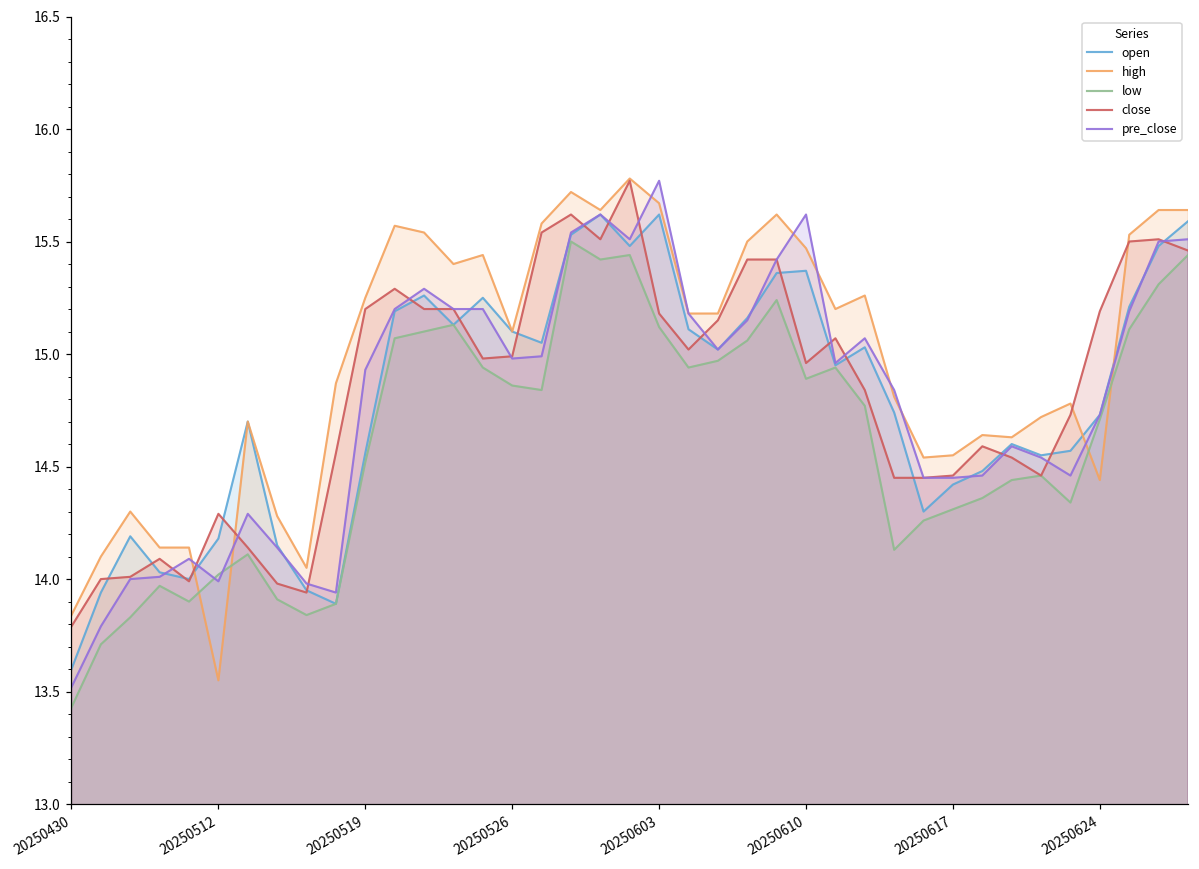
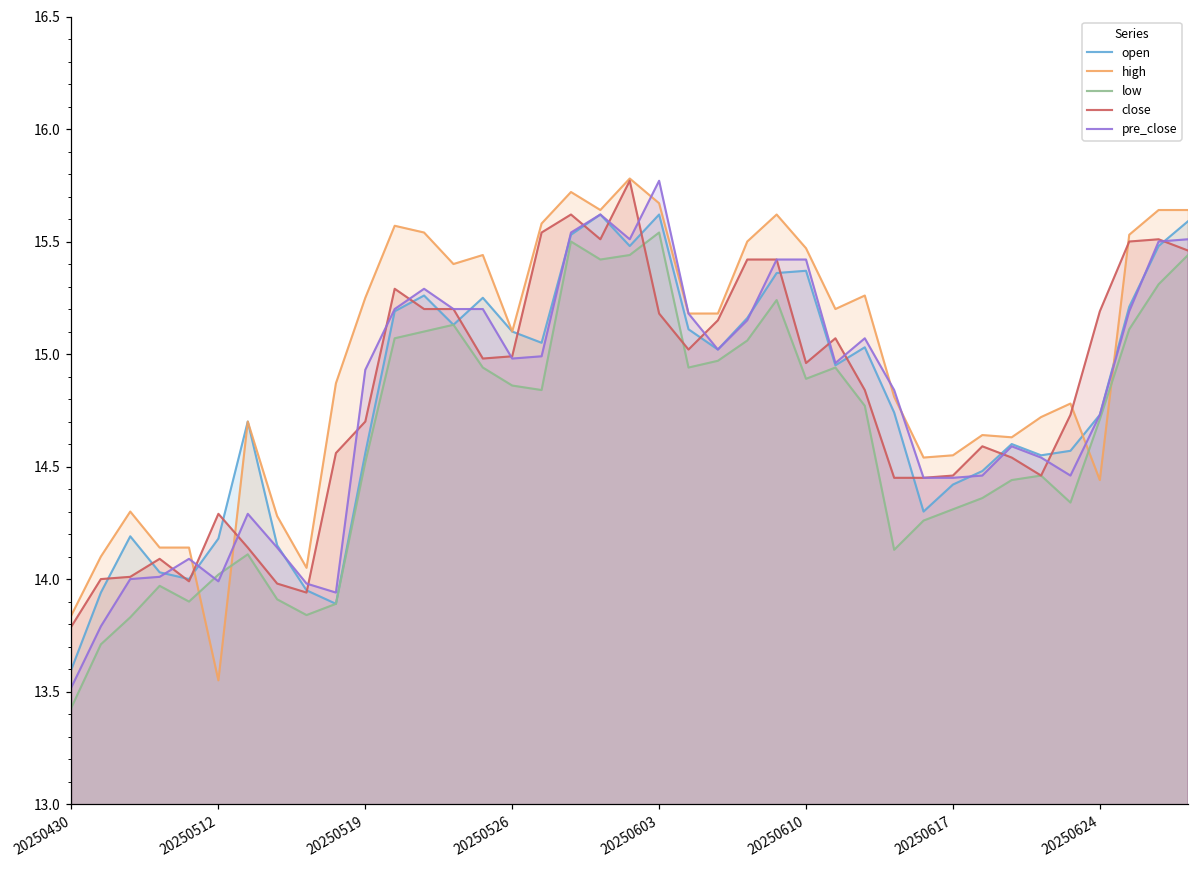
  {
    "open": {
      "20250430": 13.60,
      "20250512": 14.18,
      "20250519": 14.56,
      "20250603": 15.62,
      "20250610": 15.37,
      "20250617": 14.42
    },
    "high": {
      "20250430": 13.84,
      "20250512": 13.55,
      "20250519": 15.25,
      "20250603": 15.67,
      "20250610": 15.47,
      "20250617": 14.55,
      "20250624": 14.44
    },
    "low": {
      "20250430": 13.43,
      "20250512": 14.02,
      "20250519": 14.52,
      "20250526": 14.86,
-     "20250603": 15.12,
+     "20250603": 15.54,
      "20250610": 14.89,
      "20250617": 14.31,
      "20250624": 14.71
    },
    "close": {
      "20250430": 13.8,
      "20250512": 14.3,
-     "20250519": 15.2,
+     "20250519": 14.7,
      "20250603": 15.18,
      "20250610": 14.96,
      "20250624": 15.2
    },
    "pre_close": {
      "20250430": 13.52,
      "20250512": 13.99,
      "20250519": 14.93,
      "20250603": 15.77,
-     "20250610": 15.62
+     "20250610": 15.42
    }
  }
